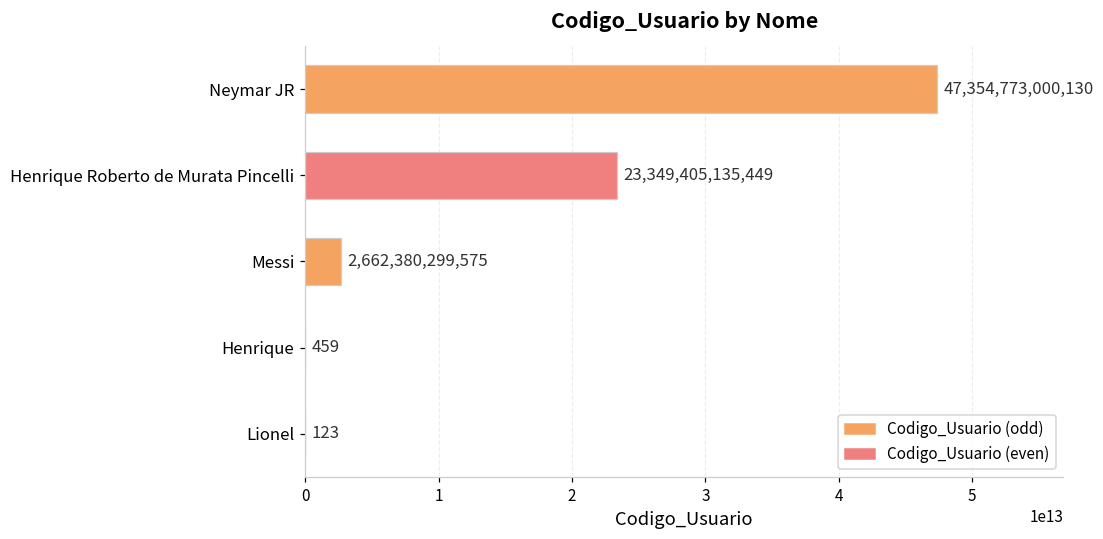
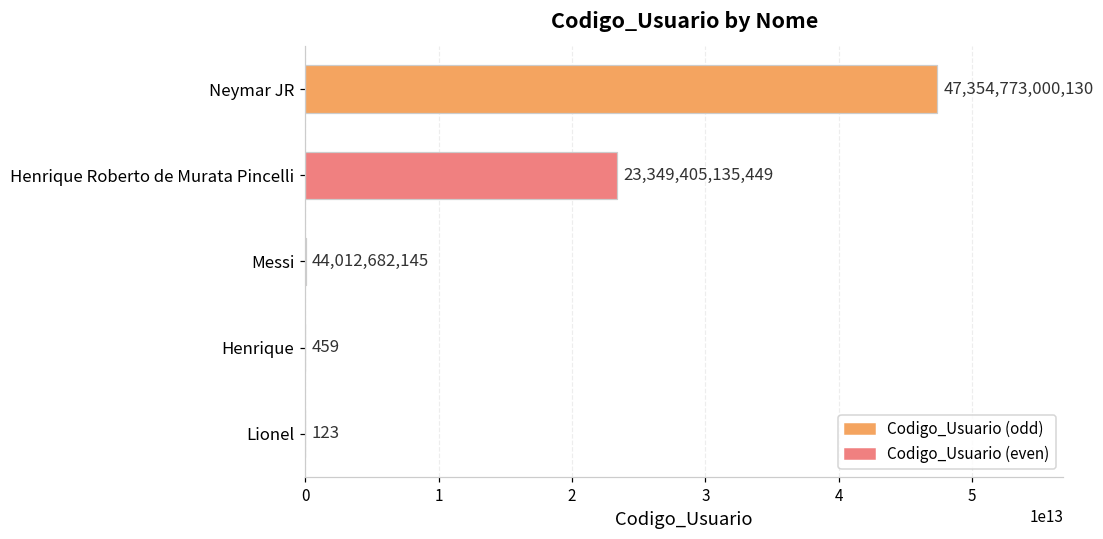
  {
    "Neymar JR": "47,354,773,000,130",
    "Henrique Roberto de Murata Pincelli": "23,349,405,135,449",
-   "Messi": "2,662,380,299,575",
+   "Messi": "44,012,682,145",
    "Henrique": "459",
    "Lionel": "123"
  }
